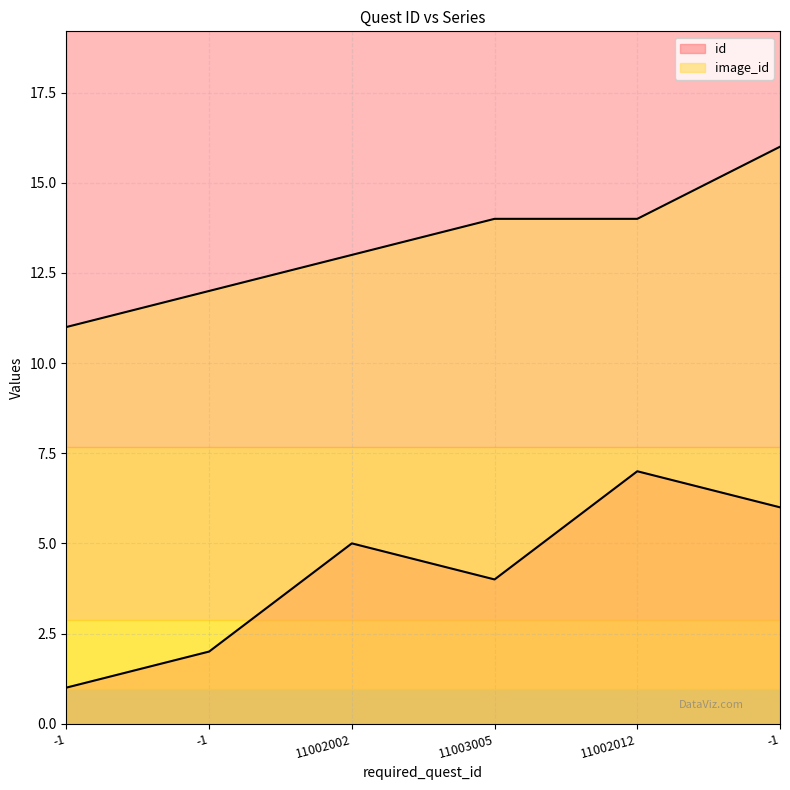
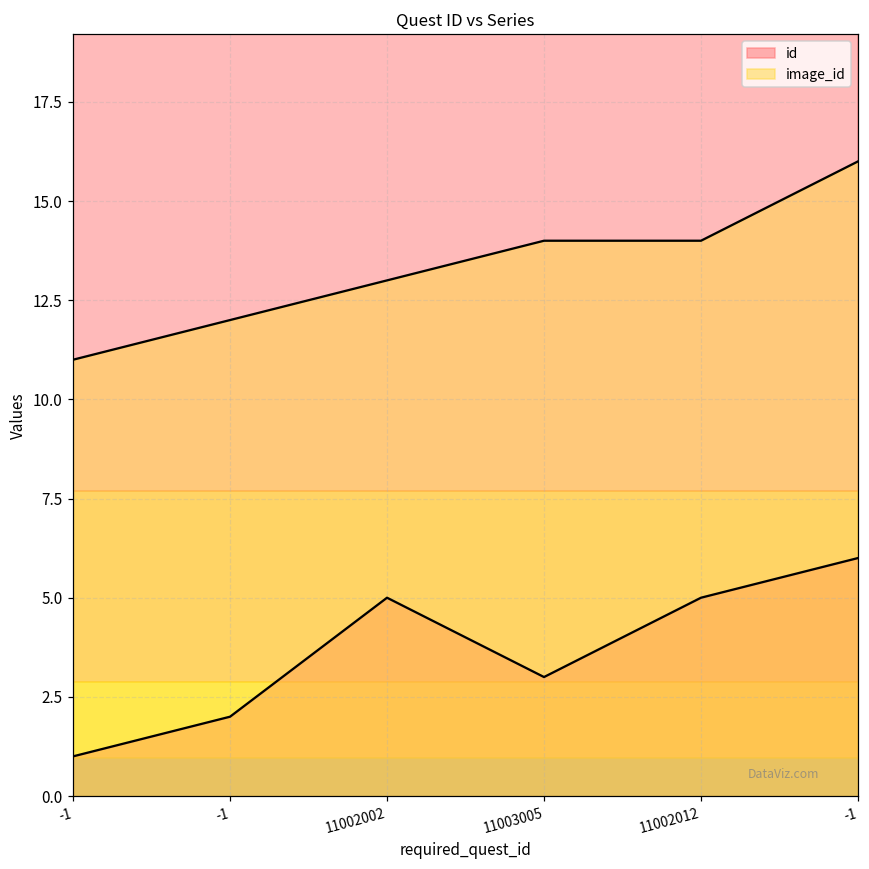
  {
    "id": {
      "11002002": 5,
-     "11003005": 4,
-     "11002012": 7
+     "11003005": 3,
+     "11002012": 5
    },
    "image_id": {
      "11002002": 13,
      "11003005": 14,
      "11002012": 14
    }
  }
